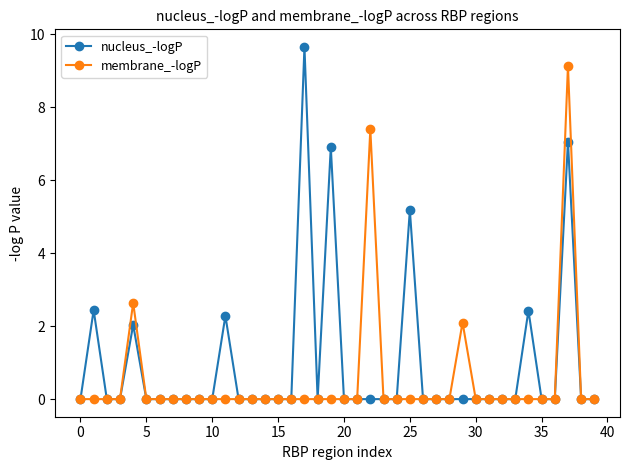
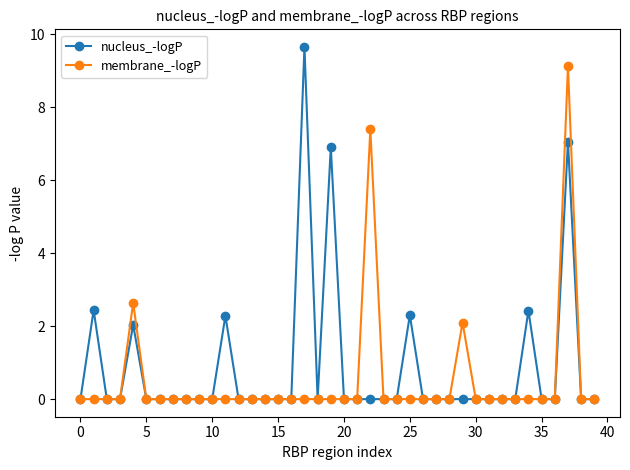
  {
    "nucleus_-logP": {
-     "25": 5.2
+     "25": 2.3
    },
    "membrane_-logP": {
      "25": 0.0
    }
  }
